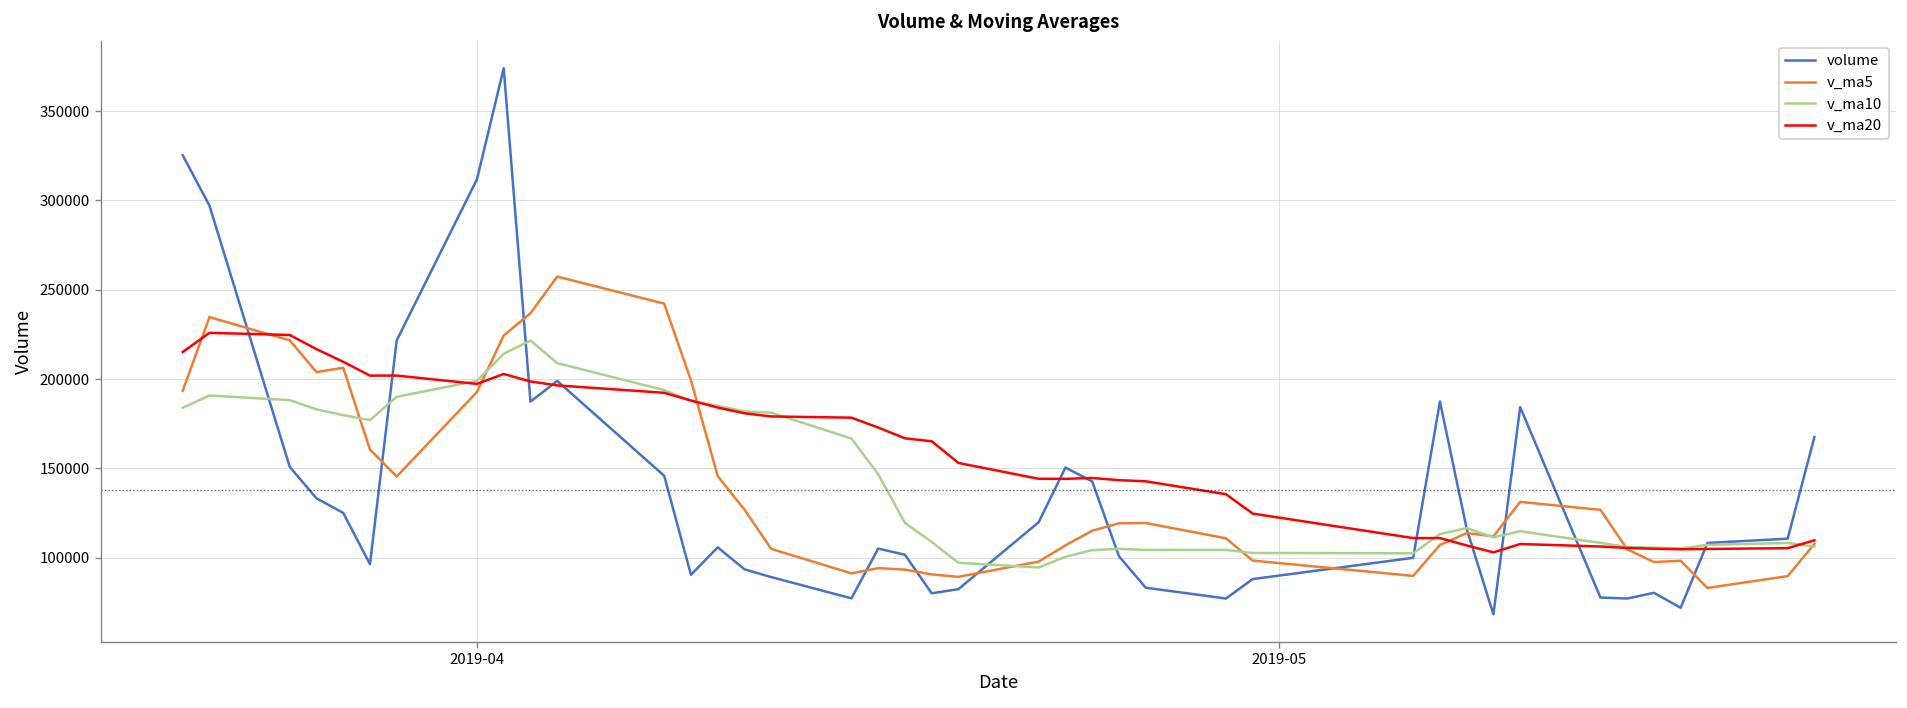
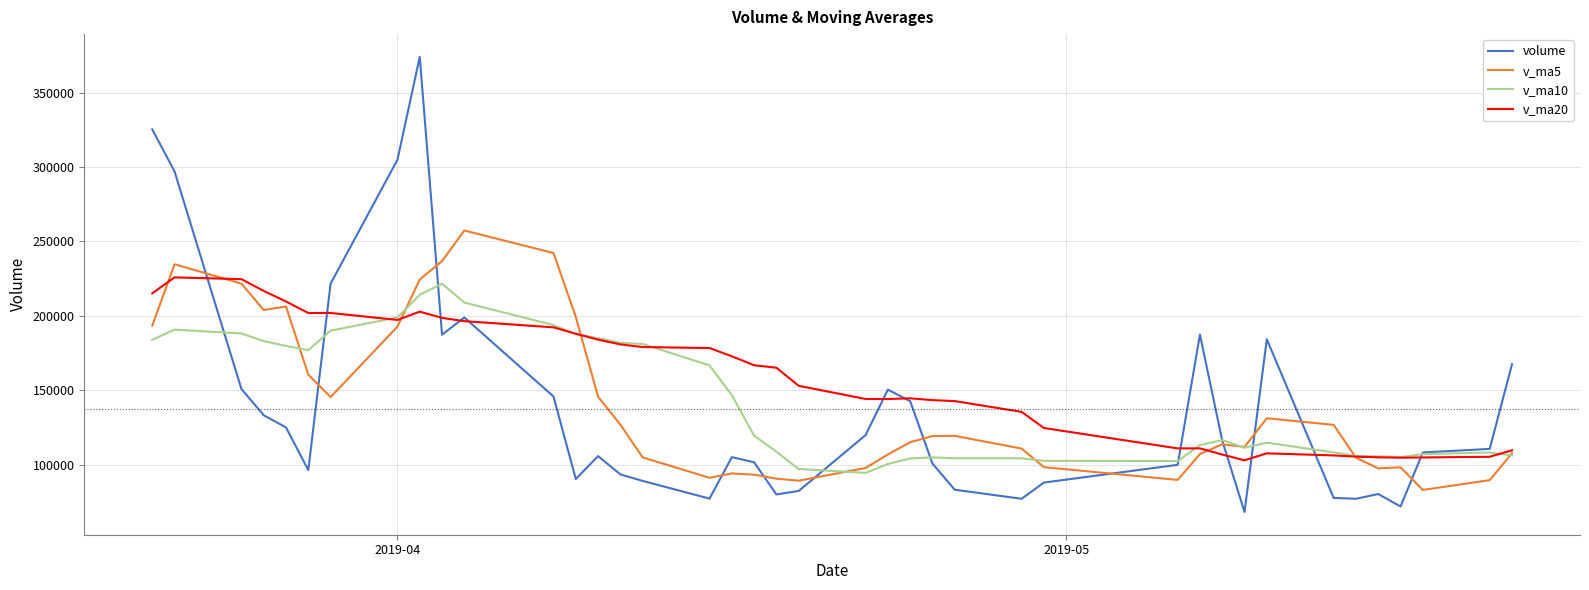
  {
    "volume": {
-     "2019-04": 312000
+     "2019-04": 305000
    },
    "v_ma5": {
      "2019-04": 193000
    }
  }
